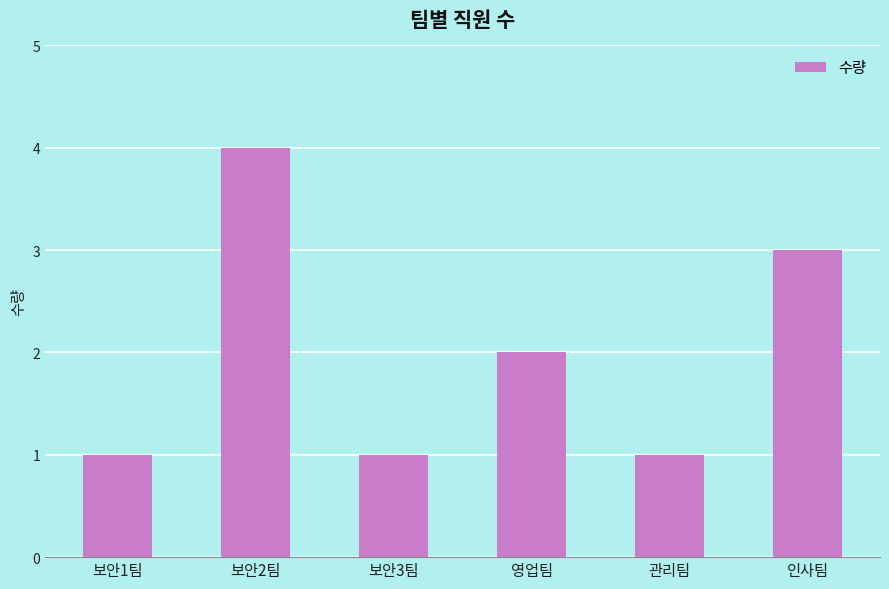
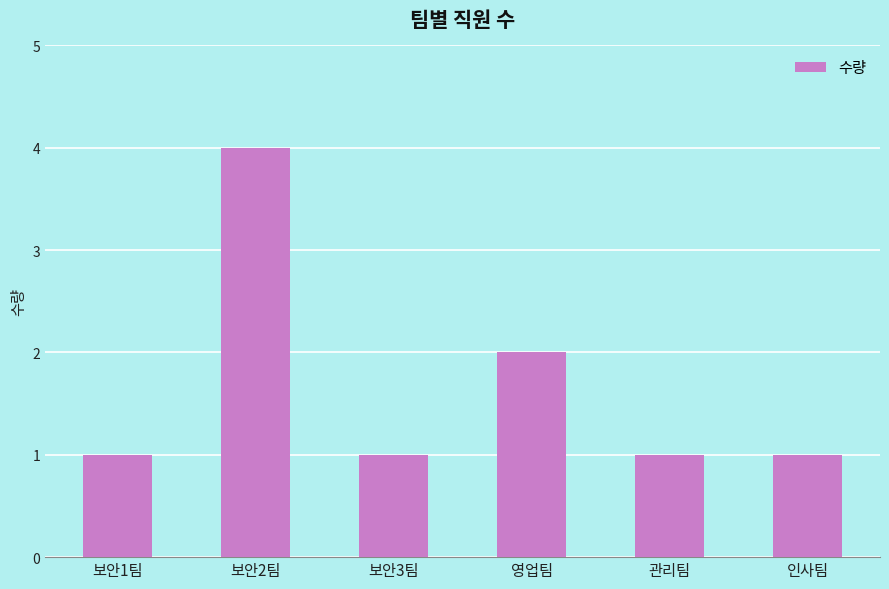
  {
    "보안1팀": 1,
    "보안2팀": 4,
    "보안3팀": 1,
    "영업팀": 2,
    "관리팀": 1,
-   "인사팀": 3
+   "인사팀": 1
  }
